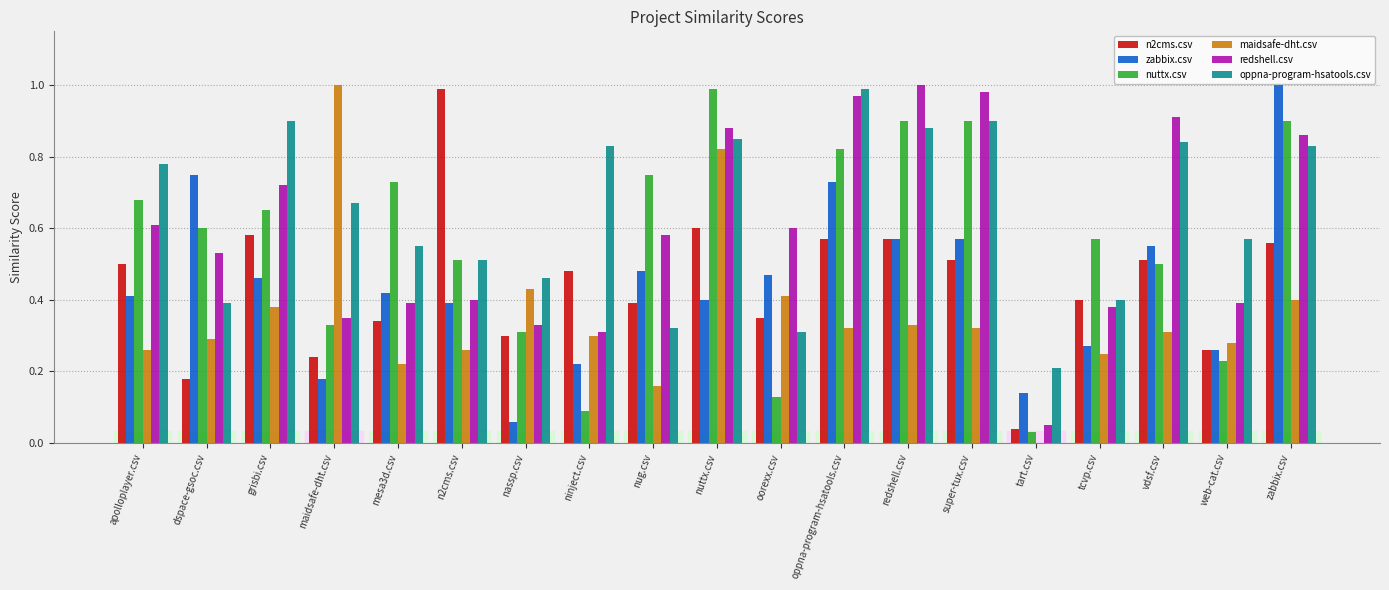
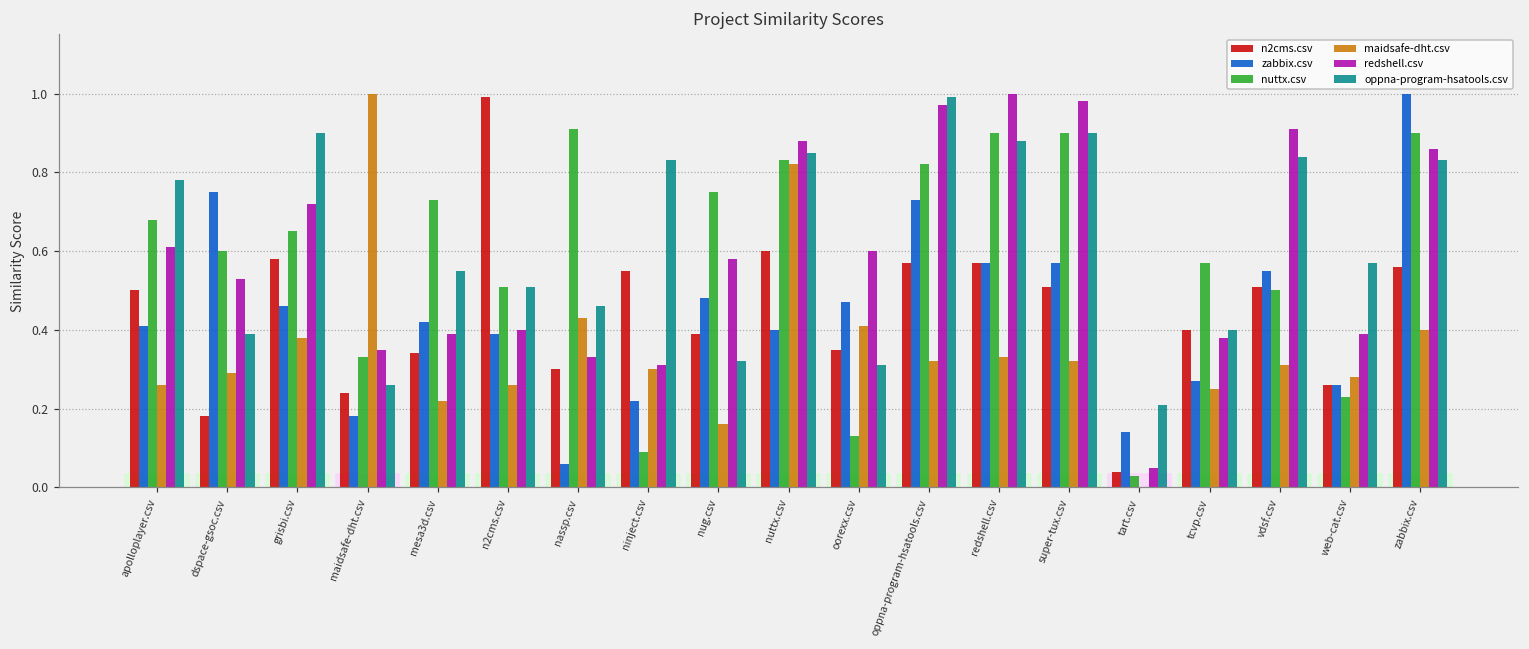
  {
    "n2cms.csv": {
      "apolloplayer.csv": 0.50,
      "dspace-gsoc.csv": 0.18,
      "grisbi.csv": 0.58,
      "maidsafe-dht.csv": 0.24,
      "mesa3d.csv": 0.34,
      "n2cms.csv": 0.99,
      "nassp.csv": 0.30,
-     "ninject.csv": 0.48,
+     "ninject.csv": 0.55,
      "nug.csv": 0.39,
      "nuttx.csv": 0.60,
      "oorexx.csv": 0.35,
      "oppna-program-hsatools.csv": 0.57,
      "redshell.csv": 0.57,
      "super-tux.csv": 0.51,
      "tart.csv": 0.04,
      "tcvp.csv": 0.40,
      "vdsf.csv": 0.51,
      "web-cat.csv": 0.26,
      "zabbix.csv": 0.56
    },
    "zabbix.csv": {
      "apolloplayer.csv": 0.41,
      "dspace-gsoc.csv": 0.75,
      "grisbi.csv": 0.46,
      "maidsafe-dht.csv": 0.18,
      "mesa3d.csv": 0.42,
      "n2cms.csv": 0.39,
      "nassp.csv": 0.06,
      "ninject.csv": 0.22,
      "nug.csv": 0.48,
      "nuttx.csv": 0.40,
      "oorexx.csv": 0.47,
      "oppna-program-hsatools.csv": 0.73,
      "redshell.csv": 0.57,
      "super-tux.csv": 0.57,
      "tart.csv": 0.14,
      "tcvp.csv": 0.27,
      "vdsf.csv": 0.55,
      "web-cat.csv": 0.26,
      "zabbix.csv": 1.00
    },
    "nuttx.csv": {
      "apolloplayer.csv": 0.68,
      "dspace-gsoc.csv": 0.60,
      "grisbi.csv": 0.65,
      "maidsafe-dht.csv": 0.33,
      "mesa3d.csv": 0.73,
      "n2cms.csv": 0.51,
-     "nassp.csv": 0.31,
+     "nassp.csv": 0.91,
      "ninject.csv": 0.09,
      "nug.csv": 0.75,
-     "nuttx.csv": 0.99,
+     "nuttx.csv": 0.83,
      "oorexx.csv": 0.13,
      "oppna-program-hsatools.csv": 0.82,
      "redshell.csv": 0.90,
      "super-tux.csv": 0.90,
      "tart.csv": 0.03,
      "tcvp.csv": 0.57,
      "vdsf.csv": 0.50,
      "web-cat.csv": 0.23,
      "zabbix.csv": 0.90
    },
    "maidsafe-dht.csv": {
      "apolloplayer.csv": 0.26,
      "dspace-gsoc.csv": 0.29,
      "grisbi.csv": 0.38,
      "maidsafe-dht.csv": 1.00,
      "mesa3d.csv": 0.22,
      "n2cms.csv": 0.26,
      "nassp.csv": 0.43,
      "ninject.csv": 0.30,
      "nug.csv": 0.16,
      "nuttx.csv": 0.82,
      "oorexx.csv": 0.41,
      "oppna-program-hsatools.csv": 0.32,
      "redshell.csv": 0.33,
      "super-tux.csv": 0.32,
      "tart.csv": 0.00,
      "tcvp.csv": 0.25,
      "vdsf.csv": 0.31,
      "web-cat.csv": 0.28,
      "zabbix.csv": 0.40
    },
    "redshell.csv": {
      "apolloplayer.csv": 0.61,
      "dspace-gsoc.csv": 0.53,
      "grisbi.csv": 0.72,
      "maidsafe-dht.csv": 0.35,
      "mesa3d.csv": 0.39,
      "n2cms.csv": 0.40,
      "nassp.csv": 0.33,
      "ninject.csv": 0.31,
      "nug.csv": 0.58,
      "nuttx.csv": 0.88,
      "oorexx.csv": 0.60,
      "oppna-program-hsatools.csv": 0.97,
      "redshell.csv": 1.00,
      "super-tux.csv": 0.98,
      "tart.csv": 0.05,
      "tcvp.csv": 0.38,
      "vdsf.csv": 0.91,
      "web-cat.csv": 0.39,
      "zabbix.csv": 0.86
    },
    "oppna-program-hsatools.csv": {
      "apolloplayer.csv": 0.78,
      "dspace-gsoc.csv": 0.39,
      "grisbi.csv": 0.90,
-     "maidsafe-dht.csv": 0.67,
+     "maidsafe-dht.csv": 0.26,
      "mesa3d.csv": 0.55,
      "n2cms.csv": 0.51,
      "nassp.csv": 0.46,
      "ninject.csv": 0.83,
      "nug.csv": 0.32,
      "nuttx.csv": 0.85,
      "oorexx.csv": 0.31,
      "oppna-program-hsatools.csv": 0.99,
      "redshell.csv": 0.88,
      "super-tux.csv": 0.90,
      "tart.csv": 0.21,
      "tcvp.csv": 0.40,
      "vdsf.csv": 0.84,
      "web-cat.csv": 0.57,
      "zabbix.csv": 0.83
    }
  }
